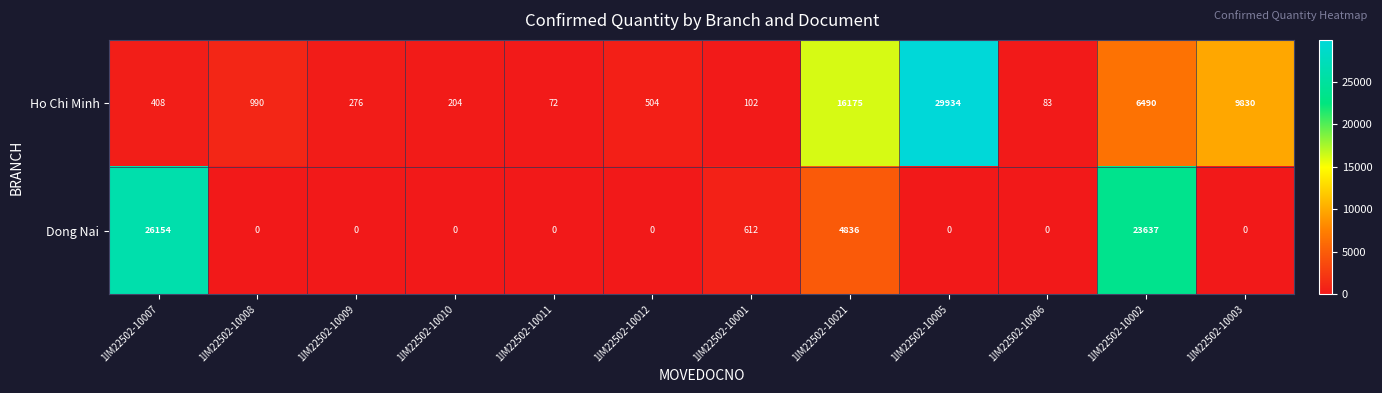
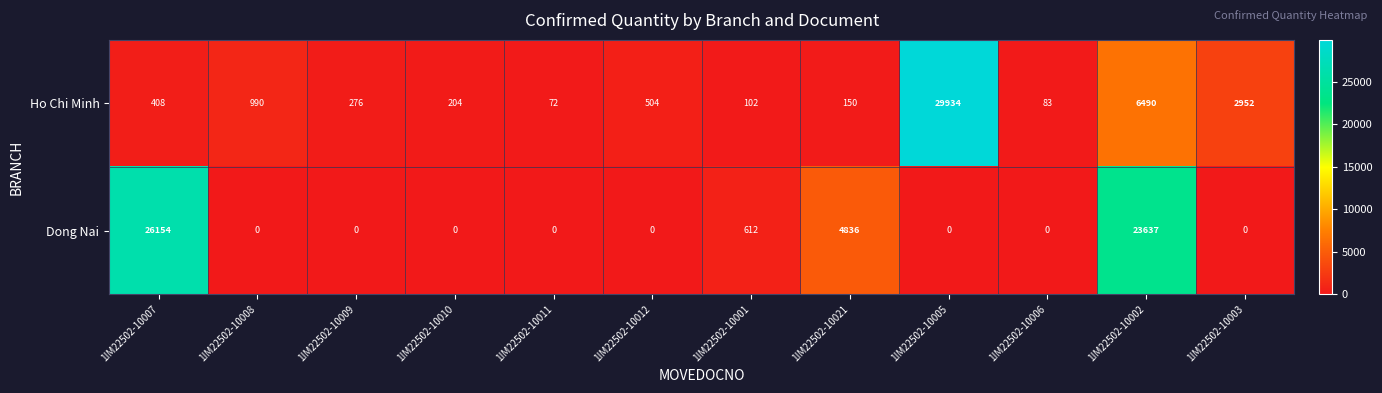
  {
    "Ho Chi Minh": {
      "1IM22502-10007": 408,
      "1IM22502-10008": 990,
      "1IM22502-10009": 276,
      "1IM22502-10010": 204,
      "1IM22502-10011": 72,
      "1IM22502-10012": 504,
      "1IM22502-10001": 102,
-     "1IM22502-10021": 16175,
+     "1IM22502-10021": 150,
      "1IM22502-10005": 29934,
      "1IM22502-10006": 83,
      "1IM22502-10002": 6490,
-     "1IM22502-10003": 9830
+     "1IM22502-10003": 2952
    },
    "Dong Nai": {
      "1IM22502-10007": 26154,
      "1IM22502-10008": 0,
      "1IM22502-10009": 0,
      "1IM22502-10010": 0,
      "1IM22502-10011": 0,
      "1IM22502-10012": 0,
      "1IM22502-10001": 612,
      "1IM22502-10021": 4836,
      "1IM22502-10005": 0,
      "1IM22502-10006": 0,
      "1IM22502-10002": 23637,
      "1IM22502-10003": 0
    }
  }
